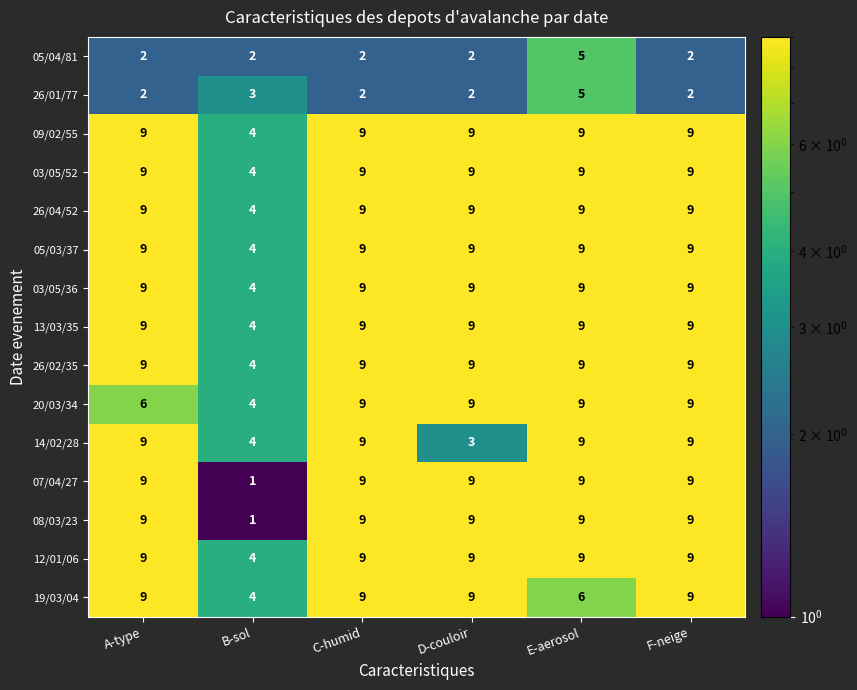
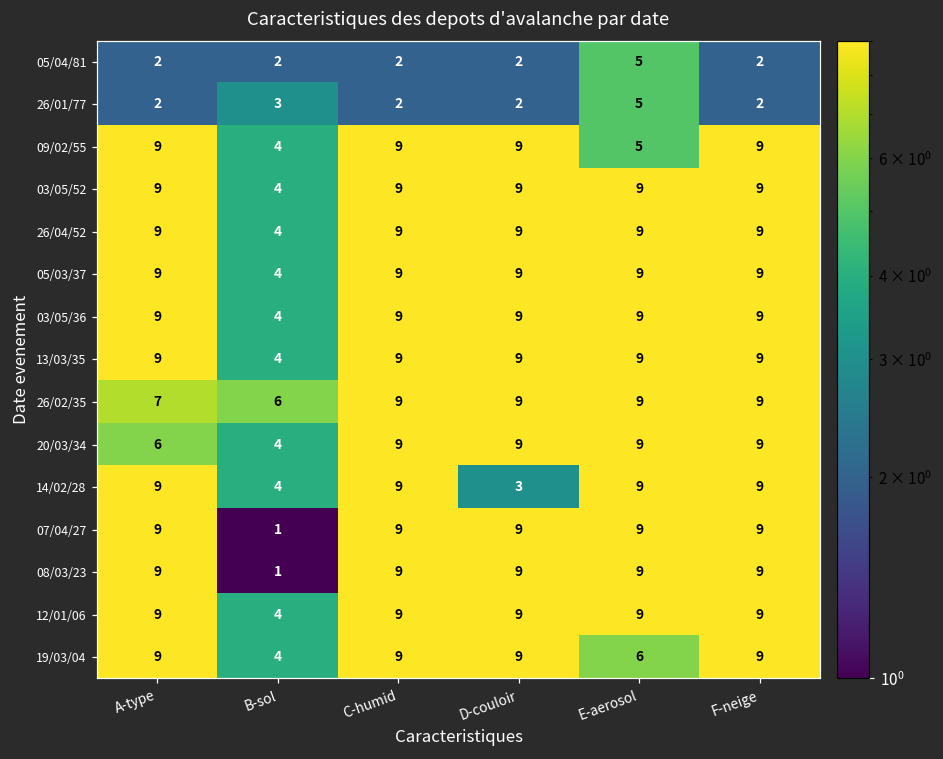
  {
    "05/04/81": {
      "A-type": 2,
      "B-sol": 2,
      "C-humid": 2,
      "D-couloir": 2,
      "E-aerosol": 5,
      "F-neige": 2
    },
    "26/01/77": {
      "A-type": 2,
      "B-sol": 3,
      "C-humid": 2,
      "D-couloir": 2,
      "E-aerosol": 5,
      "F-neige": 2
    },
    "09/02/55": {
      "A-type": 9,
      "B-sol": 4,
      "C-humid": 9,
      "D-couloir": 9,
-     "E-aerosol": 9,
+     "E-aerosol": 5,
      "F-neige": 9
    },
    "03/05/52": {
      "A-type": 9,
      "B-sol": 4,
      "C-humid": 9,
      "D-couloir": 9,
      "E-aerosol": 9,
      "F-neige": 9
    },
    "26/04/52": {
      "A-type": 9,
      "B-sol": 4,
      "C-humid": 9,
      "D-couloir": 9,
      "E-aerosol": 9,
      "F-neige": 9
    },
    "05/03/37": {
      "A-type": 9,
      "B-sol": 4,
      "C-humid": 9,
      "D-couloir": 9,
      "E-aerosol": 9,
      "F-neige": 9
    },
    "03/05/36": {
      "A-type": 9,
      "B-sol": 4,
      "C-humid": 9,
      "D-couloir": 9,
      "E-aerosol": 9,
      "F-neige": 9
    },
    "13/03/35": {
      "A-type": 9,
      "B-sol": 4,
      "C-humid": 9,
      "D-couloir": 9,
      "E-aerosol": 9,
      "F-neige": 9
    },
    "26/02/35": {
-     "A-type": 9,
-     "B-sol": 4,
+     "A-type": 7,
+     "B-sol": 6,
      "C-humid": 9,
      "D-couloir": 9,
      "E-aerosol": 9,
      "F-neige": 9
    },
    "20/03/34": {
      "A-type": 6,
      "B-sol": 4,
      "C-humid": 9,
      "D-couloir": 9,
      "E-aerosol": 9,
      "F-neige": 9
    },
    "14/02/28": {
      "A-type": 9,
      "B-sol": 4,
      "C-humid": 9,
      "D-couloir": 3,
      "E-aerosol": 9,
      "F-neige": 9
    },
    "07/04/27": {
      "A-type": 9,
      "B-sol": 1,
      "C-humid": 9,
      "D-couloir": 9,
      "E-aerosol": 9,
      "F-neige": 9
    },
    "08/03/23": {
      "A-type": 9,
      "B-sol": 1,
      "C-humid": 9,
      "D-couloir": 9,
      "E-aerosol": 9,
      "F-neige": 9
    },
    "12/01/06": {
      "A-type": 9,
      "B-sol": 4,
      "C-humid": 9,
      "D-couloir": 9,
      "E-aerosol": 9,
      "F-neige": 9
    },
    "19/03/04": {
      "A-type": 9,
      "B-sol": 4,
      "C-humid": 9,
      "D-couloir": 9,
      "E-aerosol": 6,
      "F-neige": 9
    }
  }
